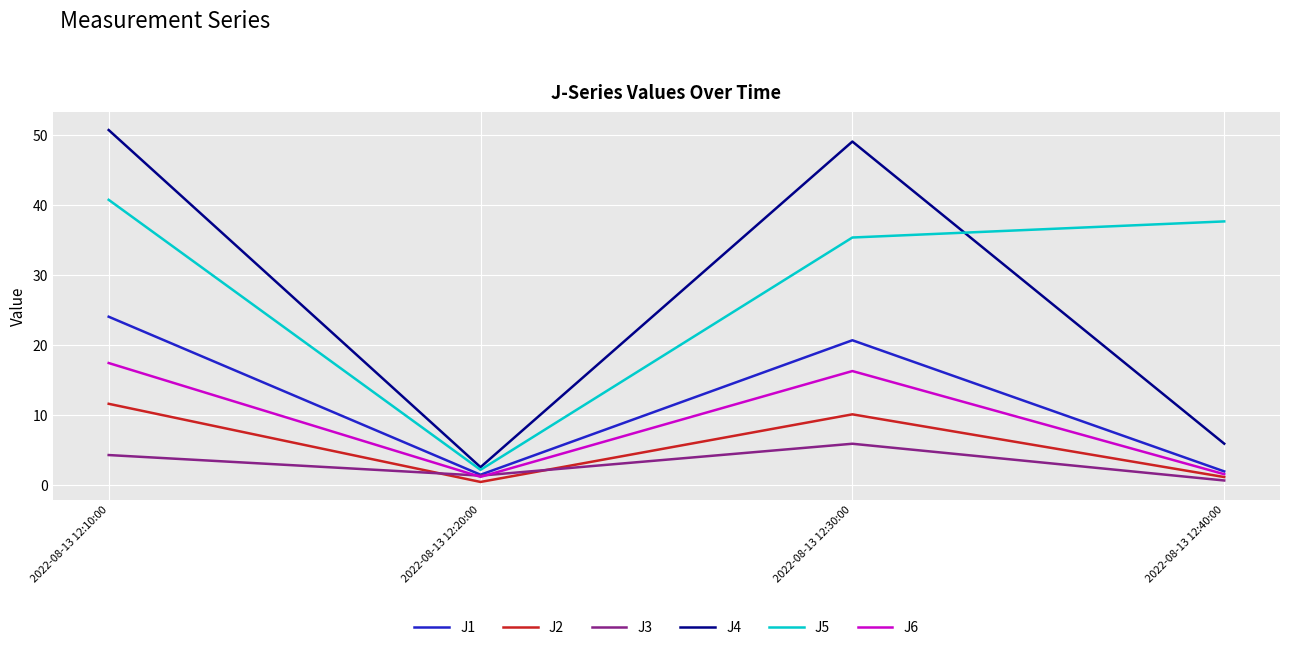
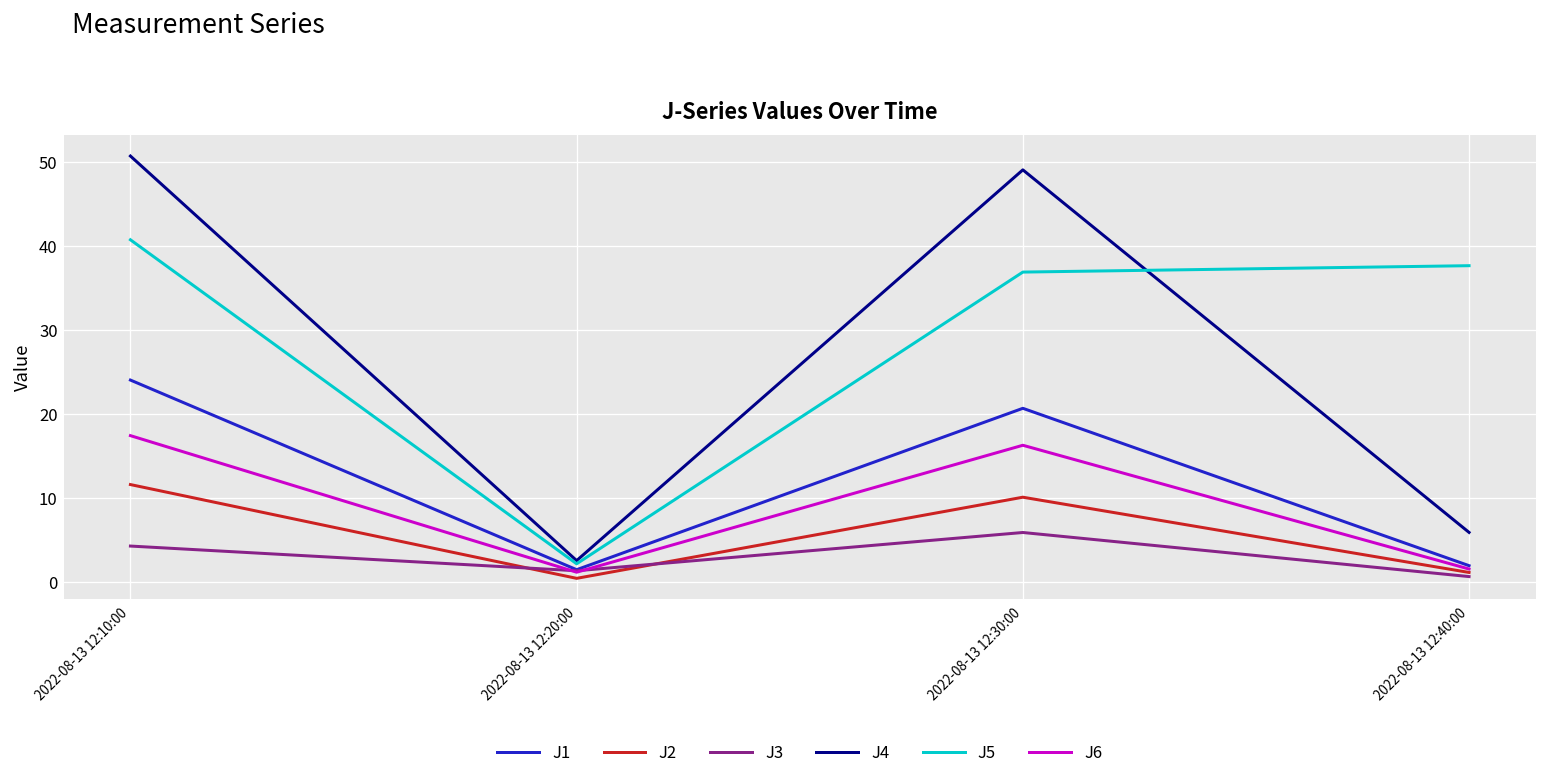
  {
    "J1": {
      "2022-08-13 12:10:00": 24,
      "2022-08-13 12:30:00": 21,
      "2022-08-13 12:40:00": 2
    },
    "J2": {
      "2022-08-13 12:10:00": 12,
      "2022-08-13 12:20:00": 0,
      "2022-08-13 12:30:00": 10,
      "2022-08-13 12:40:00": 1
    },
    "J3": {
      "2022-08-13 12:10:00": 4,
      "2022-08-13 12:30:00": 6,
      "2022-08-13 12:40:00": 1
    },
    "J4": {
      "2022-08-13 12:10:00": 51,
      "2022-08-13 12:20:00": 3,
      "2022-08-13 12:30:00": 49,
      "2022-08-13 12:40:00": 6
    },
    "J5": {
      "2022-08-13 12:10:00": 41,
      "2022-08-13 12:20:00": 2,
-     "2022-08-13 12:30:00": 35,
+     "2022-08-13 12:30:00": 37,
      "2022-08-13 12:40:00": 38
    },
    "J6": {
      "2022-08-13 12:10:00": 17,
      "2022-08-13 12:30:00": 16,
      "2022-08-13 12:40:00": 2
    }
  }
